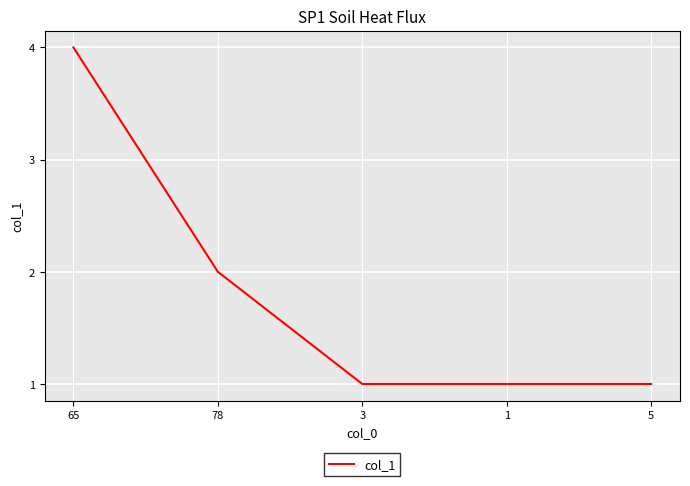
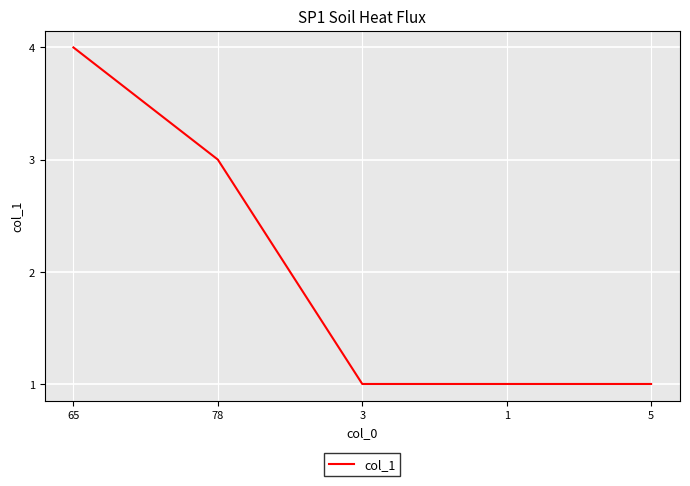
  {
    "65": 4,
-   "78": 2,
+   "78": 3,
    "3": 1,
    "1": 1,
    "5": 1
  }
